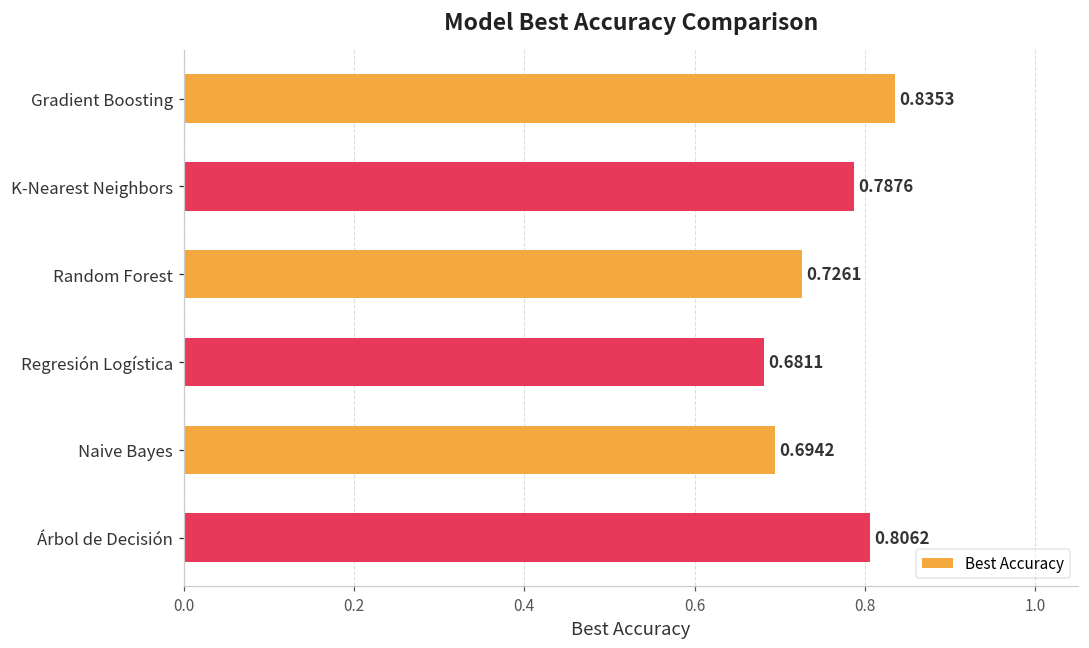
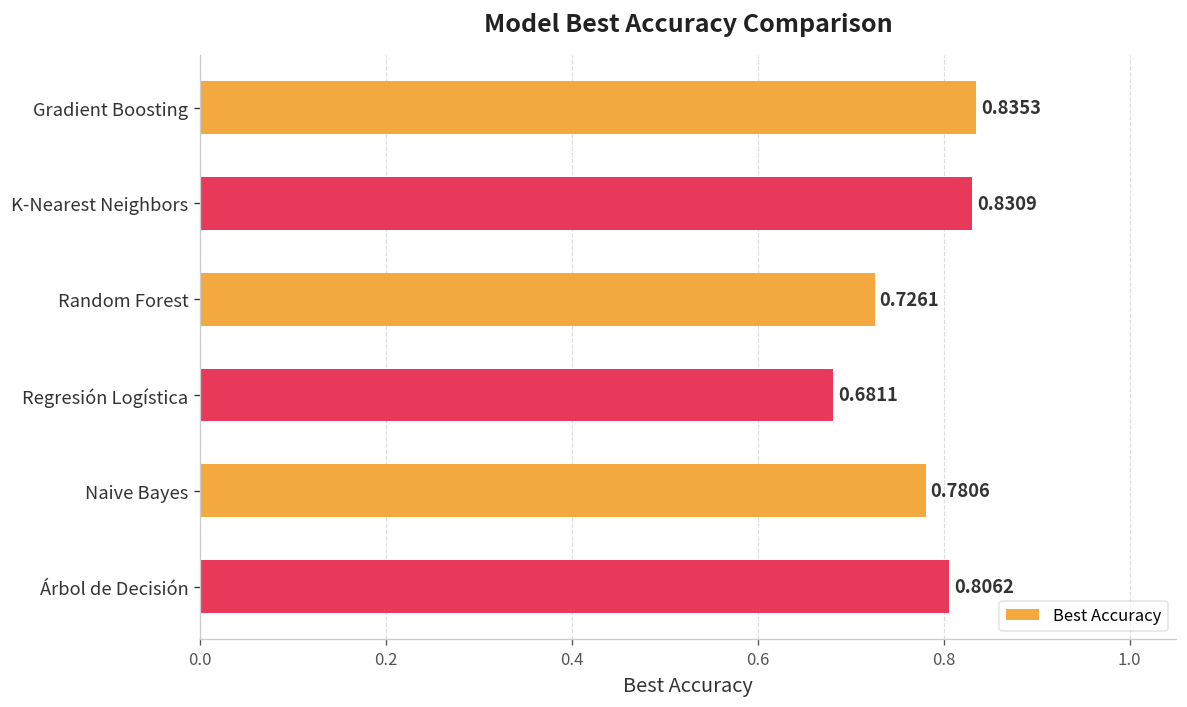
  {
    "Gradient Boosting": 0.8353,
-   "K-Nearest Neighbors": 0.7876,
+   "K-Nearest Neighbors": 0.8309,
    "Random Forest": 0.7261,
    "Regresión Logística": 0.6811,
-   "Naive Bayes": 0.6942,
+   "Naive Bayes": 0.7806,
    "Árbol de Decisión": 0.8062
  }
